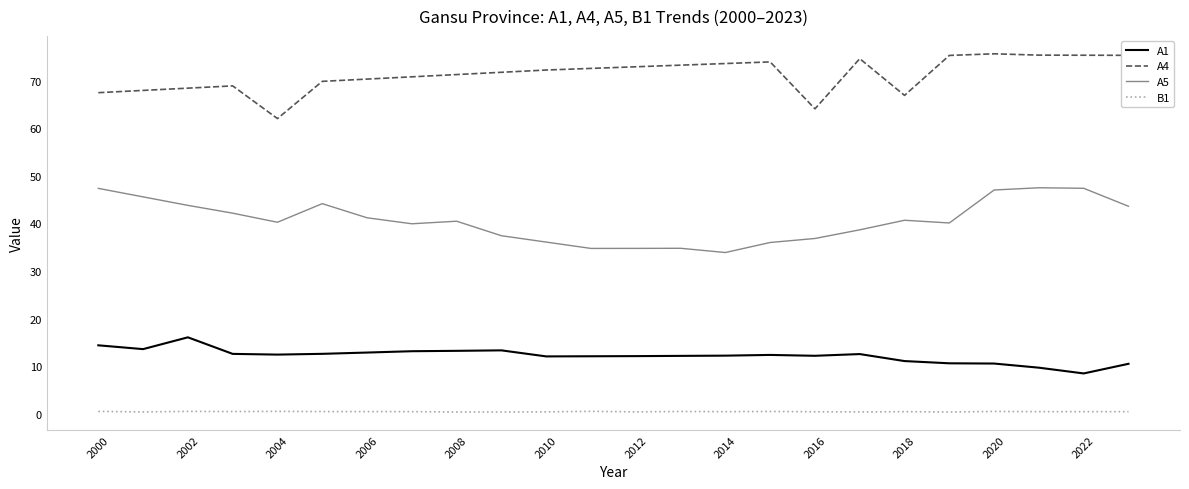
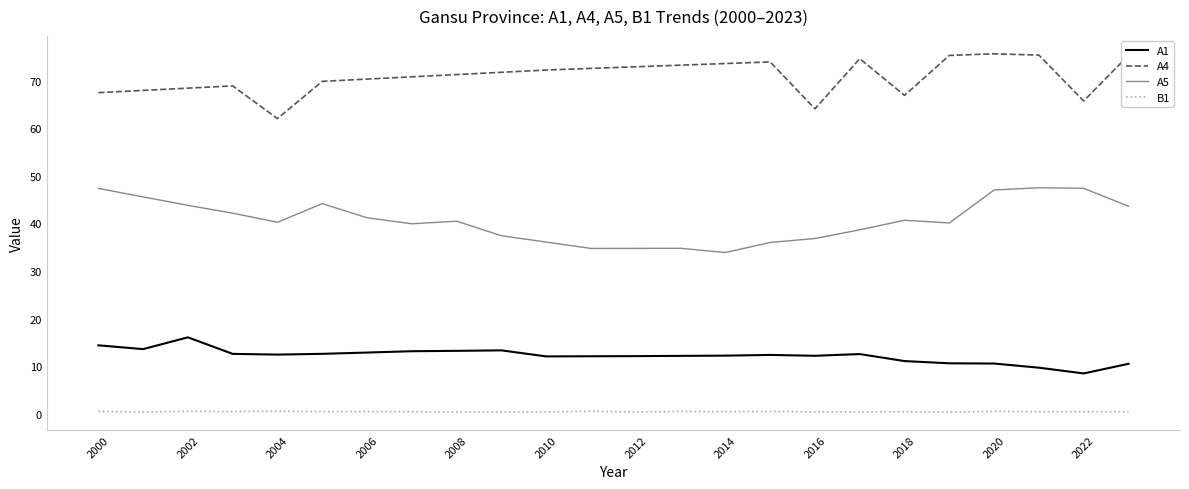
  {
    "A1": {
      "2000": 14,
      "2002": 16,
      "2004": 12,
      "2006": 13,
      "2008": 13,
      "2010": 12,
      "2012": 12,
      "2014": 12,
      "2016": 12,
      "2018": 11,
      "2020": 11,
      "2022": 8
    },
    "A4": {
      "2000": 67,
      "2002": 68,
      "2004": 62,
      "2006": 70,
      "2008": 71,
      "2010": 72,
      "2012": 73,
      "2014": 74,
      "2016": 64,
      "2018": 67,
      "2020": 76,
-     "2022": 75
+     "2022": 66
    }
  }
